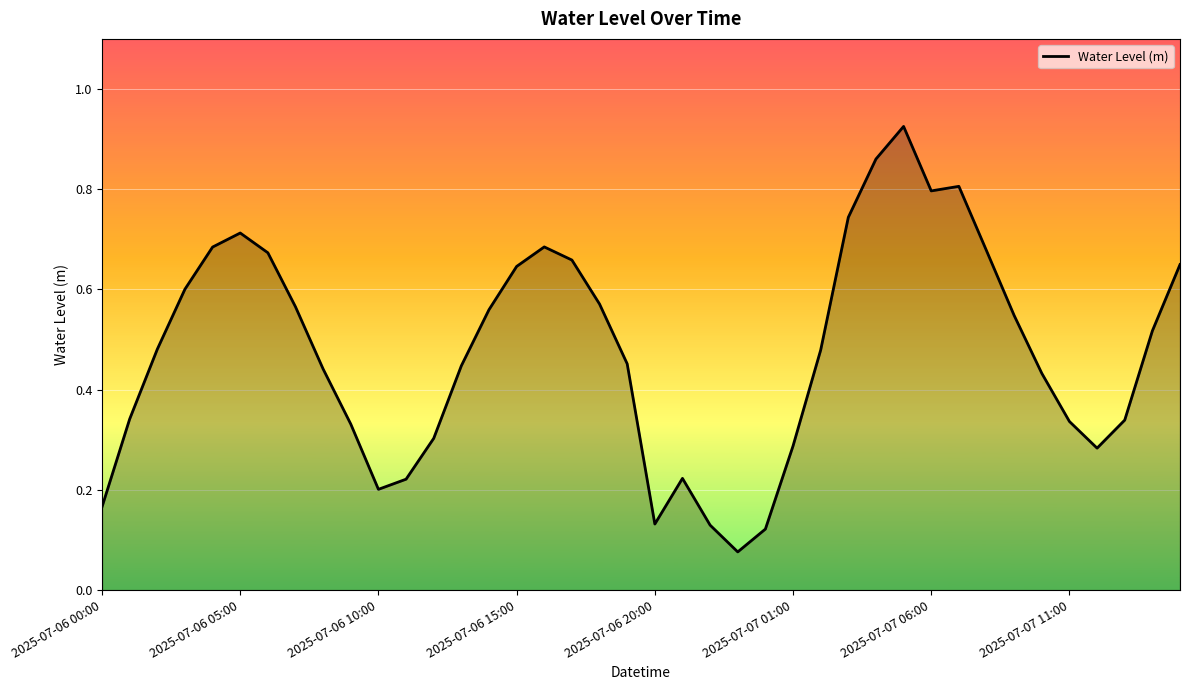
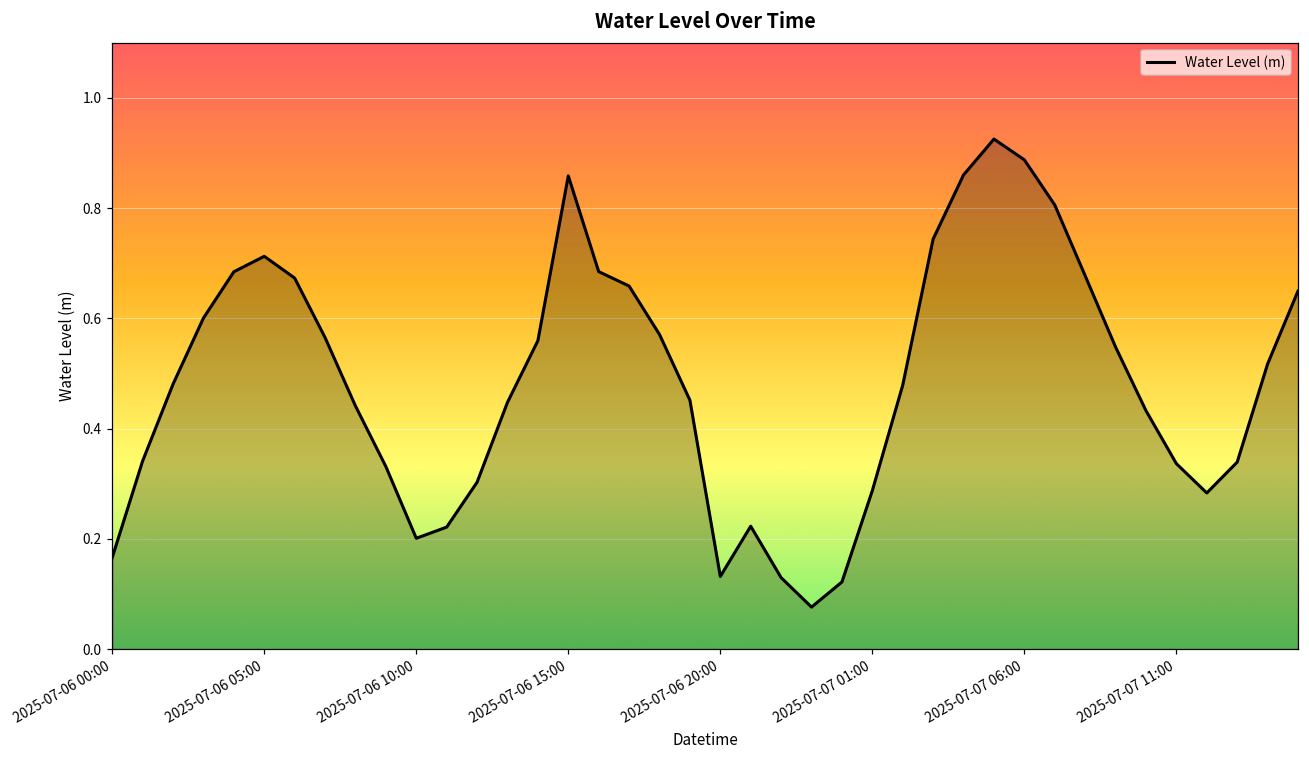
  {
    "2025-07-06 00:00": 0.17,
    "2025-07-06 05:00": 0.71,
    "2025-07-06 10:00": 0.20,
-   "2025-07-06 15:00": 0.65,
+   "2025-07-06 15:00": 0.86,
    "2025-07-06 20:00": 0.13,
    "2025-07-07 01:00": 0.29,
-   "2025-07-07 06:00": 0.80,
+   "2025-07-07 06:00": 0.89,
    "2025-07-07 11:00": 0.34
  }
